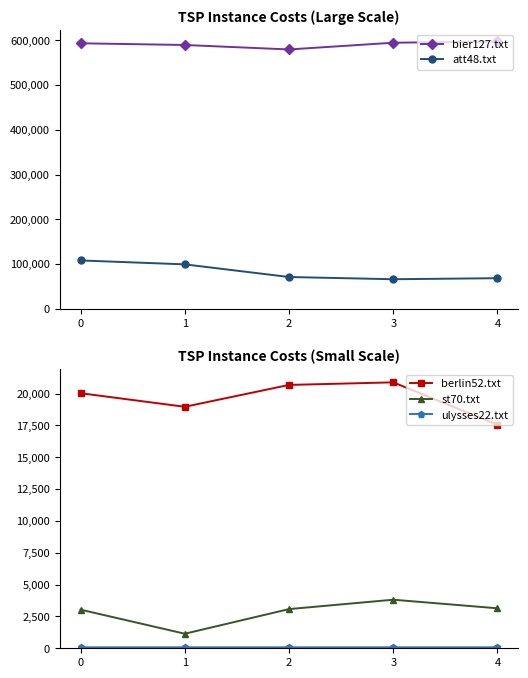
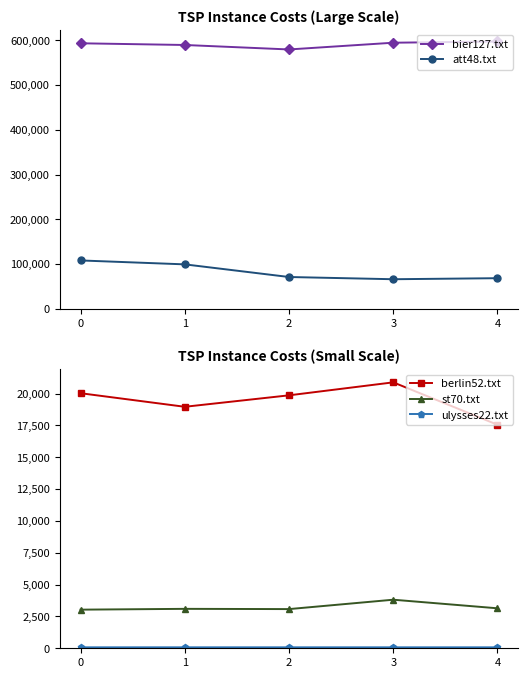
  {
    "TSP Instance Costs (Large Scale)": {
      "bier127.txt": {
        "0": "590,000",
        "1": "590,000",
        "2": "580,000",
        "3": "590,000"
      },
      "att48.txt": {
        "0": "110,000",
        "1": "100,000",
        "2": "70,000",
        "3": "70,000",
        "4": "70,000"
      }
    },
    "TSP Instance Costs (Small Scale)": {
      "berlin52.txt": {
        "0": "20,000",
        "1": "19,000",
-       "2": "20,700",
+       "2": "19,900",
        "3": "20,900",
        "4": "17,600"
      },
      "st70.txt": {
        "0": "3,000",
-       "1": "1,100",
+       "1": "3,100",
        "2": "3,100",
        "3": "3,800",
        "4": "3,100"
      },
      "ulysses22.txt": {
        "0": "100",
        "1": "100",
        "2": "100",
        "3": "100",
        "4": "100"
      }
    }
  }
